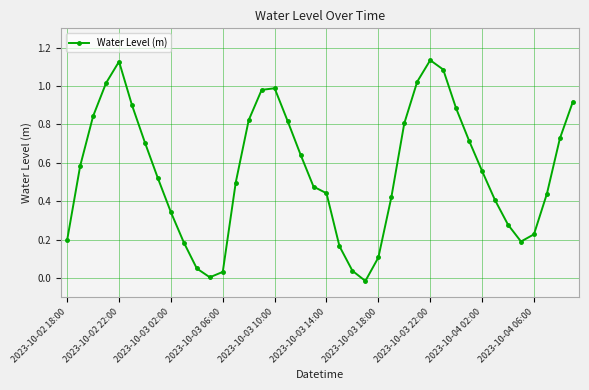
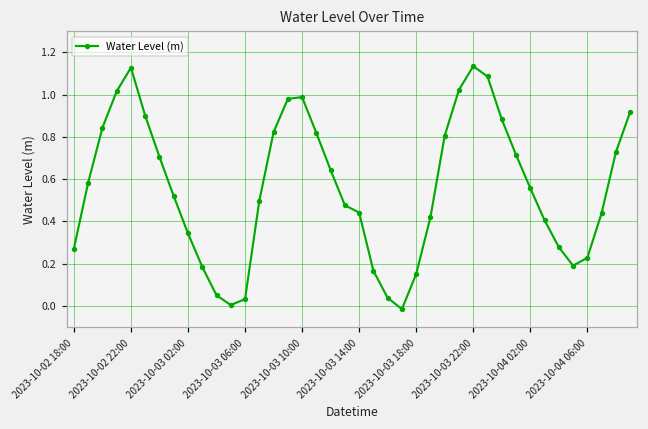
  {
-   "2023-10-02 18:00": 0.20,
+   "2023-10-02 18:00": 0.27,
    "2023-10-02 22:00": 1.13,
    "2023-10-03 02:00": 0.34,
    "2023-10-03 06:00": 0.03,
    "2023-10-03 10:00": 0.99,
    "2023-10-03 14:00": 0.44,
-   "2023-10-03 18:00": 0.11,
+   "2023-10-03 18:00": 0.15,
    "2023-10-03 22:00": 1.13,
    "2023-10-04 02:00": 0.56,
    "2023-10-04 06:00": 0.23
  }
